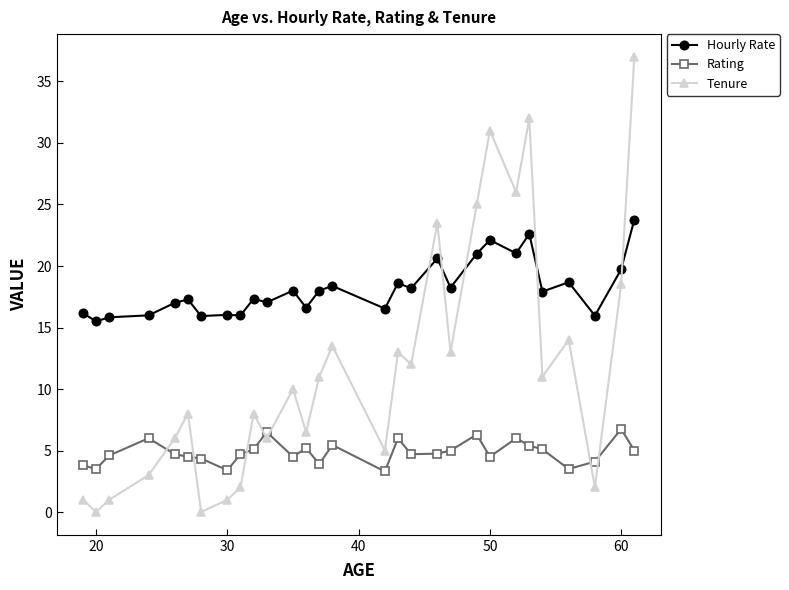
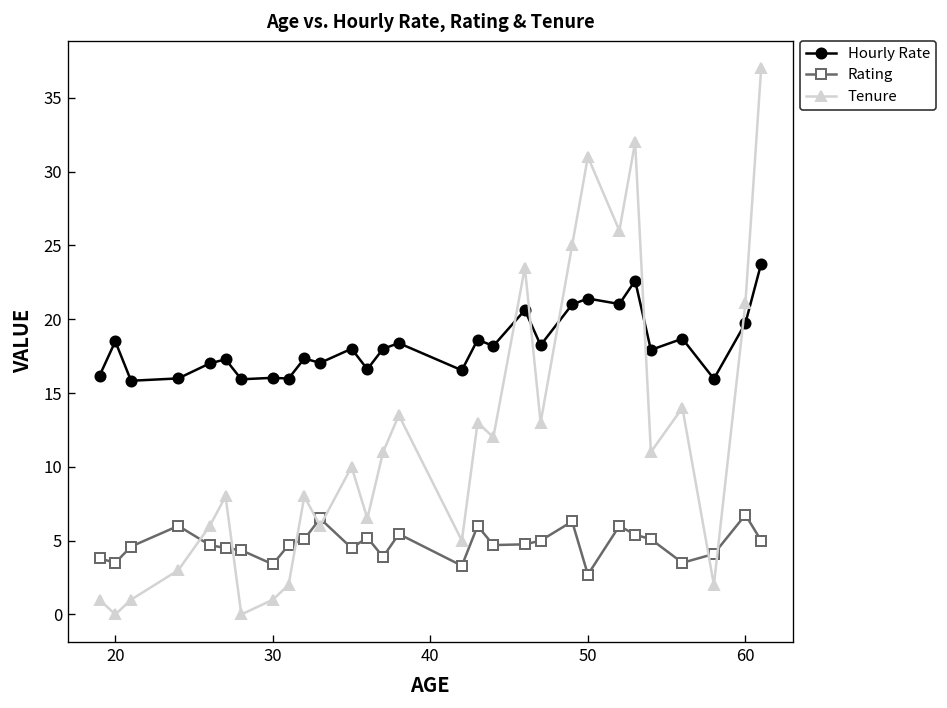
  {
    "Hourly Rate": {
-     "20": 15.5,
+     "20": 18.5,
      "30": 16.0,
-     "50": 22.1,
+     "50": 21.4,
      "60": 19.7
    },
    "Rating": {
      "20": 3.5,
      "30": 3.4,
-     "50": 4.5,
+     "50": 2.7,
      "60": 6.8
    },
    "Tenure": {
      "20": 0.0,
      "30": 1.0,
      "50": 31.0,
-     "60": 18.5
+     "60": 21.1
    }
  }
